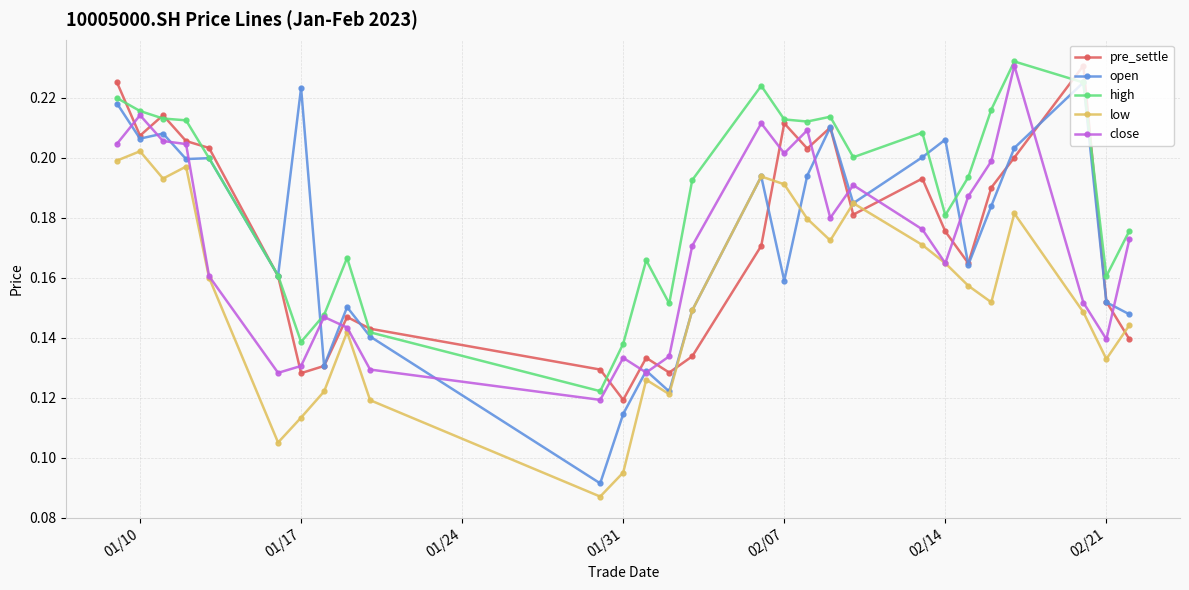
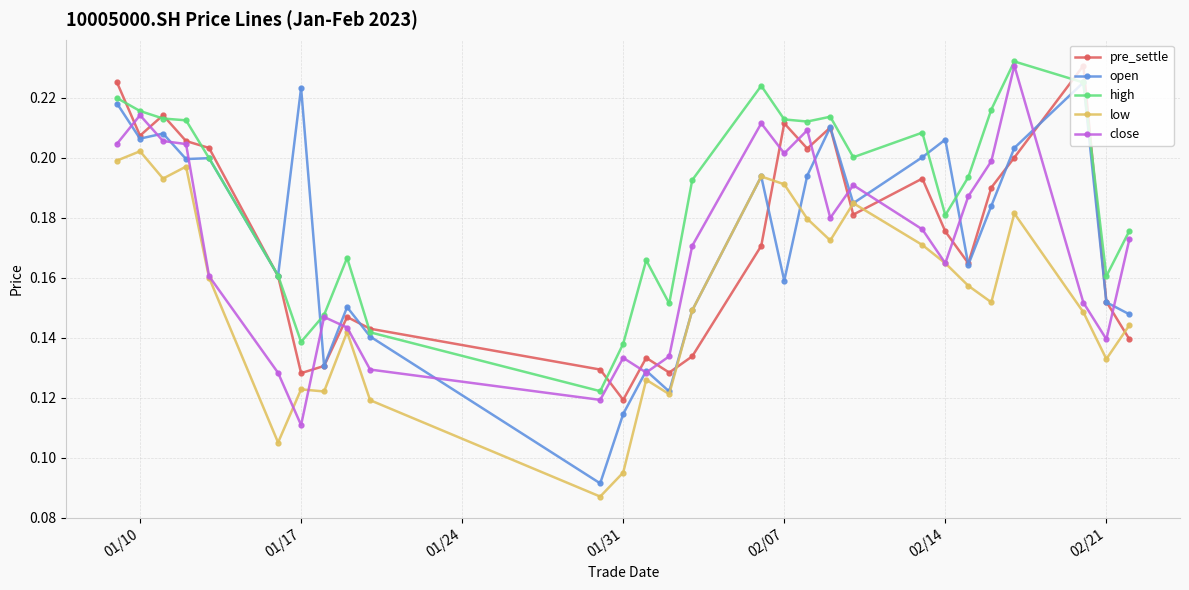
  {
    "pre_settle": {
      "01/10": 0.207,
      "01/17": 0.128,
      "01/31": 0.119,
      "02/07": 0.211,
      "02/14": 0.175
    },
    "open": {
      "01/10": 0.206,
      "01/17": 0.223,
      "01/31": 0.115,
      "02/07": 0.159,
      "02/14": 0.206
    },
    "high": {
      "01/10": 0.216,
      "01/17": 0.139,
      "01/31": 0.138,
      "02/07": 0.213,
      "02/14": 0.181,
      "02/21": 0.161
    },
    "low": {
      "01/10": 0.202,
-     "01/17": 0.113,
+     "01/17": 0.123,
      "01/31": 0.095,
      "02/07": 0.191,
      "02/21": 0.133
    },
    "close": {
      "01/10": 0.214,
-     "01/17": 0.131,
+     "01/17": 0.111,
      "01/31": 0.133,
      "02/07": 0.201,
      "02/21": 0.140
    }
  }
